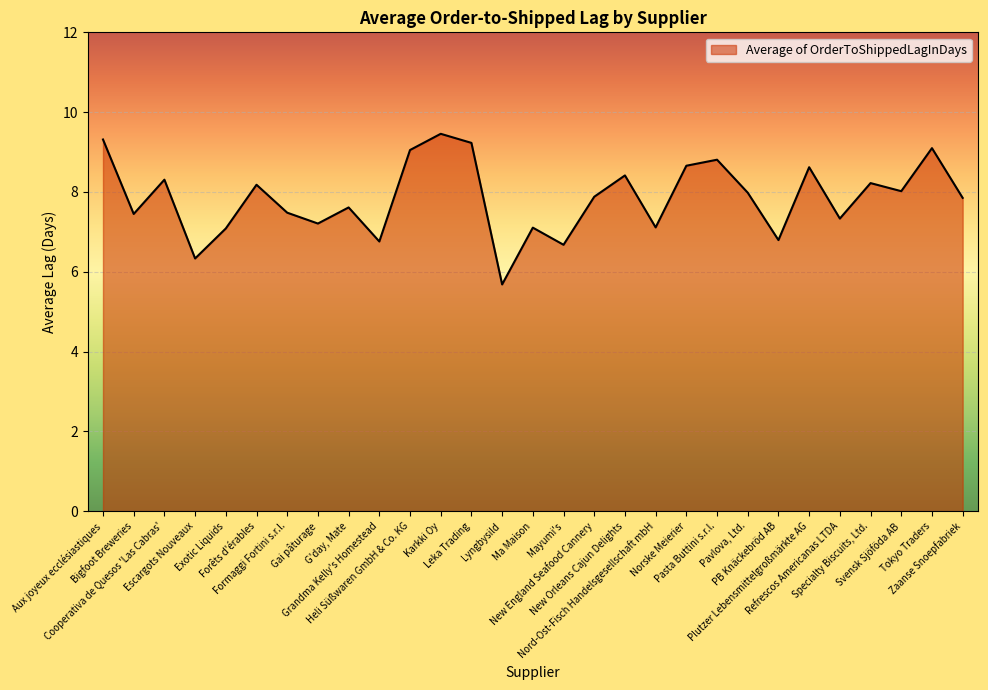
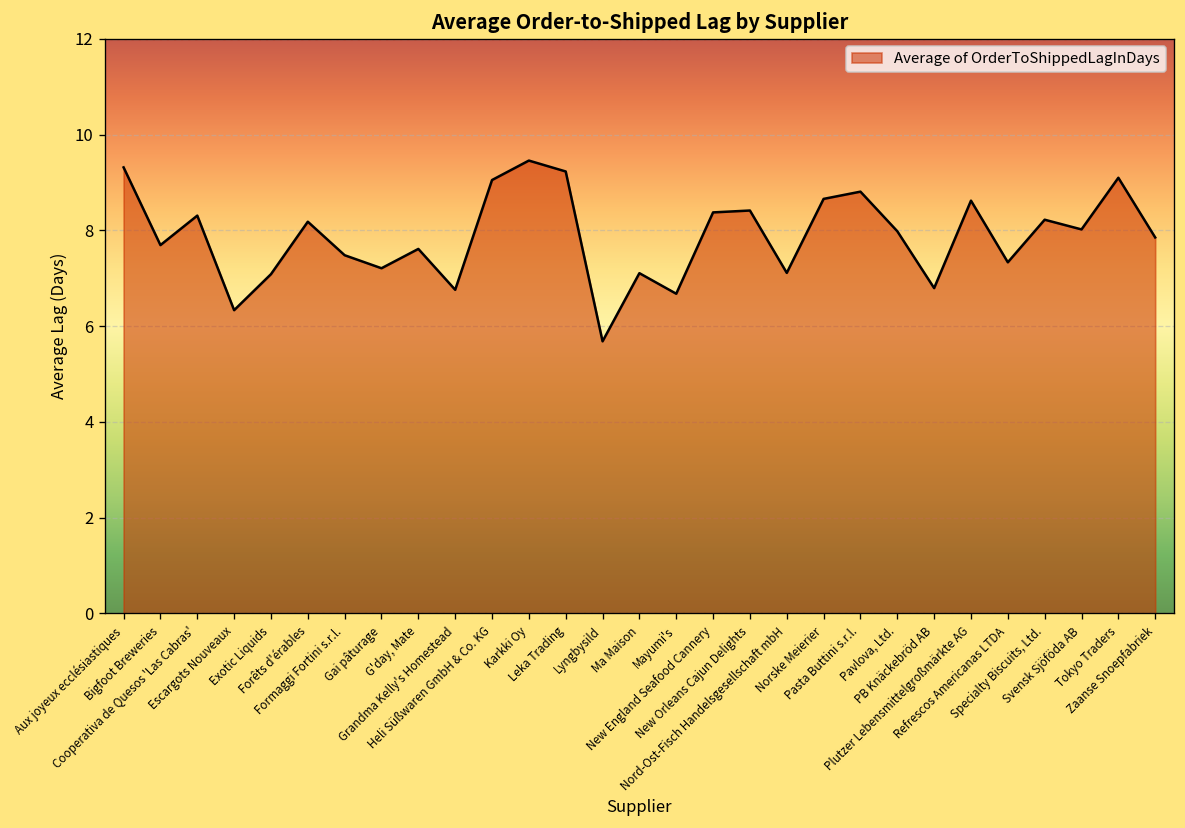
  {
    "Aux joyeux ecclésiastiques": 9.3,
-   "Bigfoot Breweries": 7.4,
+   "Bigfoot Breweries": 7.7,
    "Cooperativa de Quesos 'Las Cabras'": 8.3,
    "Escargots Nouveaux": 6.3,
    "Exotic Liquids": 7.1,
    "Forêts d'érables": 8.2,
    "Formaggi Fortini s.r.l.": 7.5,
    "Gai pâturage": 7.2,
    "G'day, Mate": 7.6,
    "Grandma Kelly's Homestead": 6.8,
    "Heli Süßwaren GmbH & Co. KG": 9.1,
    "Karkki Oy": 9.5,
    "Leka Trading": 9.2,
    "Lyngbysild": 5.7,
    "Ma Maison": 7.1,
    "Mayumi's": 6.7,
-   "New England Seafood Cannery": 7.9,
+   "New England Seafood Cannery": 8.4,
    "New Orleans Cajun Delights": 8.4,
    "Nord-Ost-Fisch Handelsgesellschaft mbH": 7.1,
    "Norske Meierier": 8.7,
    "Pasta Buttini s.r.l.": 8.8,
    "Pavlova, Ltd.": 8.0,
    "PB Knäckebröd AB": 6.8,
    "Plutzer Lebensmittelgroßmärkte AG": 8.6,
    "Refrescos Americanas LTDA": 7.3,
    "Specialty Biscuits, Ltd.": 8.2,
    "Svensk Sjöföda AB": 8.0,
    "Tokyo Traders": 9.1,
    "Zaanse Snoepfabriek": 7.9
  }
